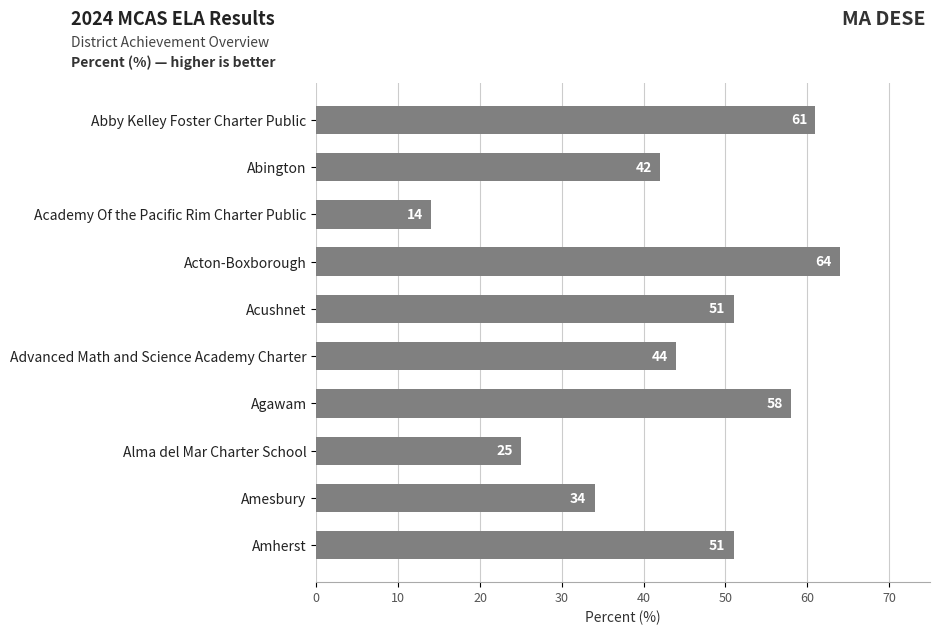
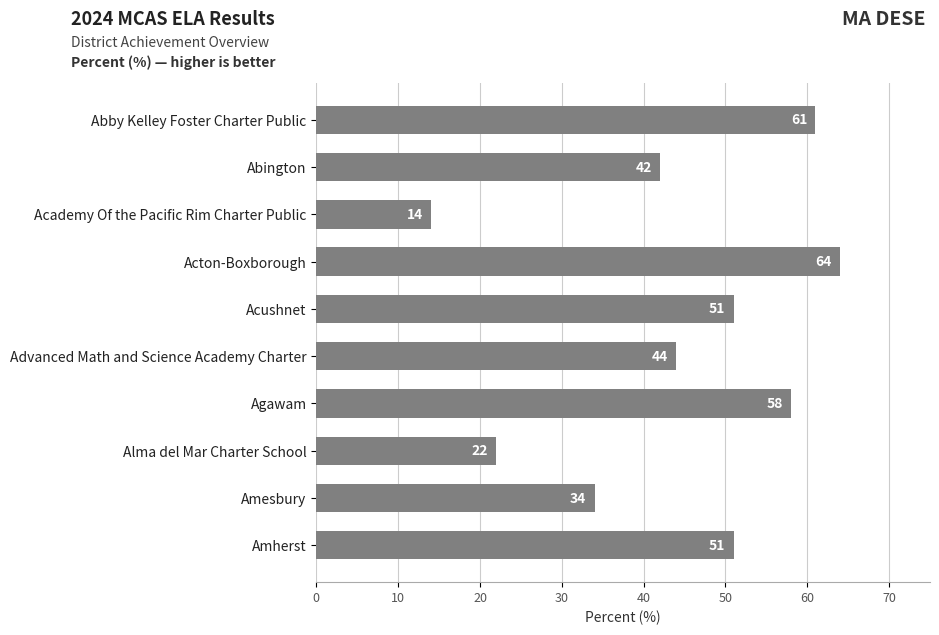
  {
    "Abby Kelley Foster Charter Public": 61,
    "Abington": 42,
    "Academy Of the Pacific Rim Charter Public": 14,
    "Acton-Boxborough": 64,
    "Acushnet": 51,
    "Advanced Math and Science Academy Charter": 44,
    "Agawam": 58,
-   "Alma del Mar Charter School": 25,
+   "Alma del Mar Charter School": 22,
    "Amesbury": 34,
    "Amherst": 51
  }
